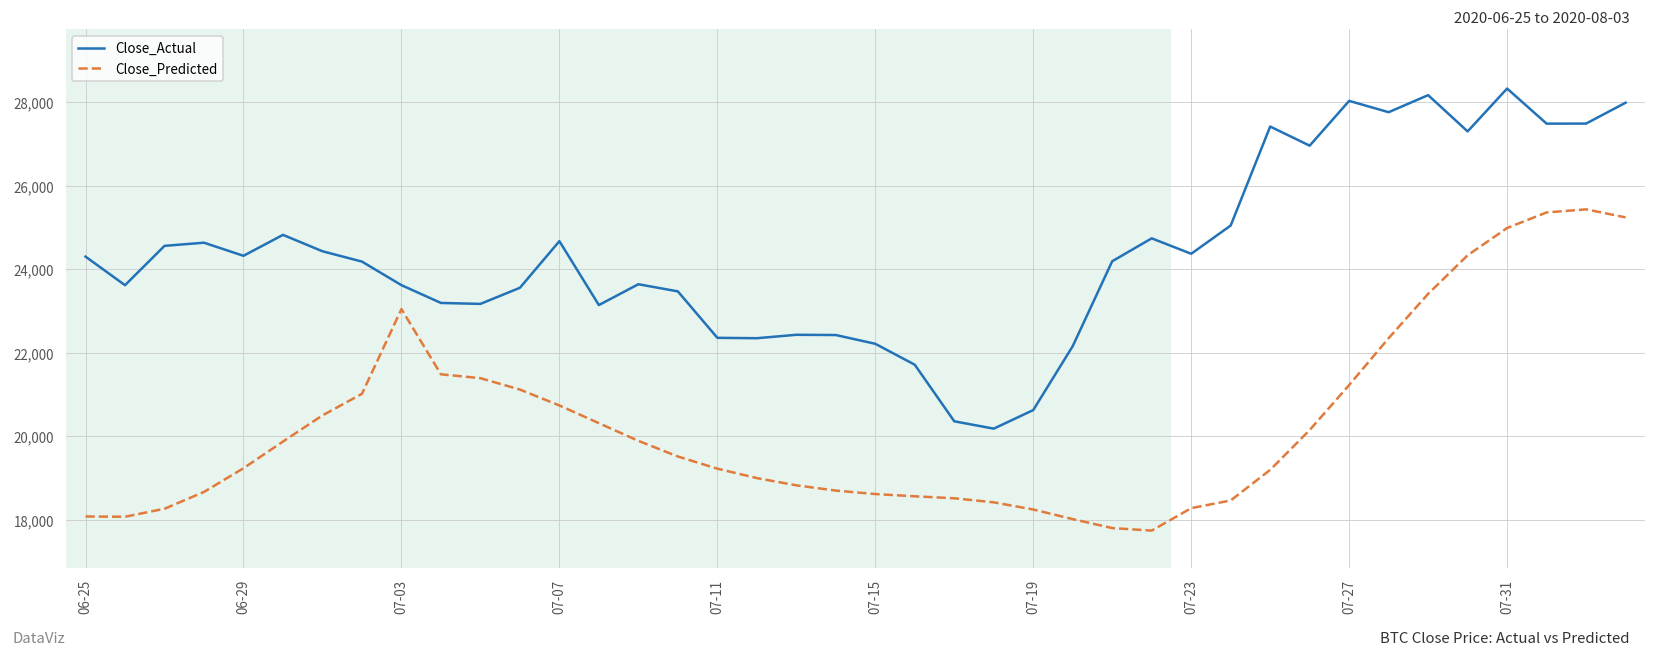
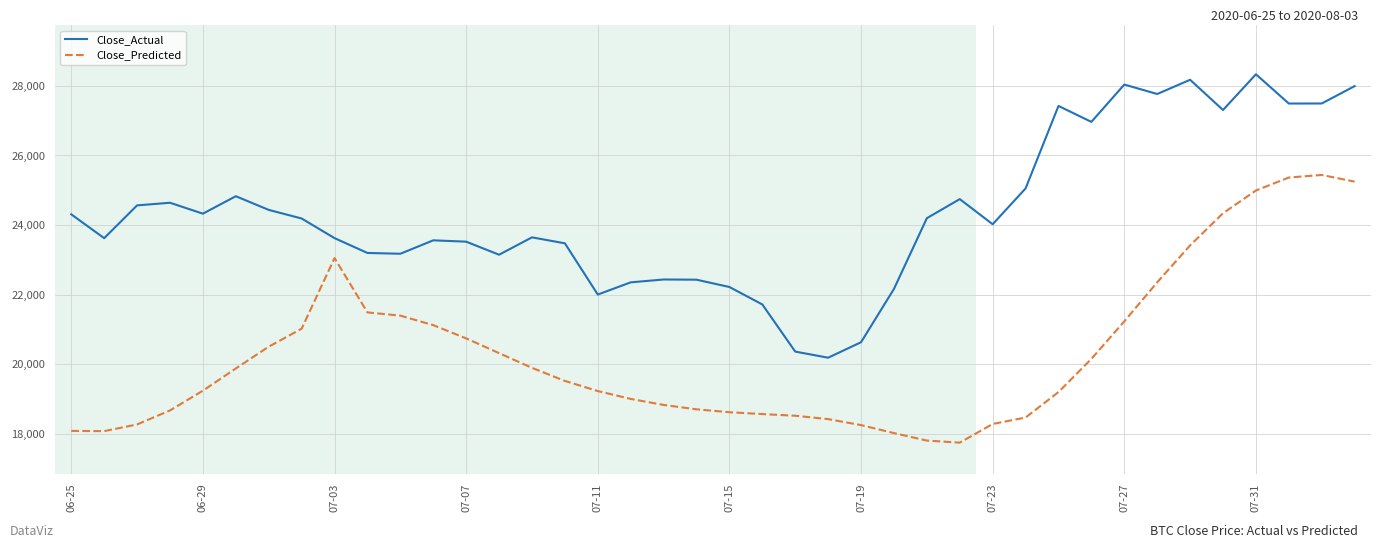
  {
    "Close_Actual": {
      "06-25": "24,300",
      "06-29": "24,300",
      "07-03": "23,600",
-     "07-07": "24,700",
-     "07-11": "22,400",
+     "07-07": "23,500",
+     "07-11": "22,000",
      "07-15": "22,200",
      "07-19": "20,600",
-     "07-23": "24,400",
+     "07-23": "24,000",
      "07-27": "28,000",
      "07-31": "28,300"
    },
    "Close_Predicted": {
      "06-25": "18,100",
      "06-29": "19,200",
      "07-03": "23,100",
      "07-07": "20,700",
      "07-11": "19,200",
      "07-15": "18,600",
      "07-19": "18,300",
      "07-23": "18,300",
      "07-27": "21,200",
      "07-31": "25,000"
    }
  }
